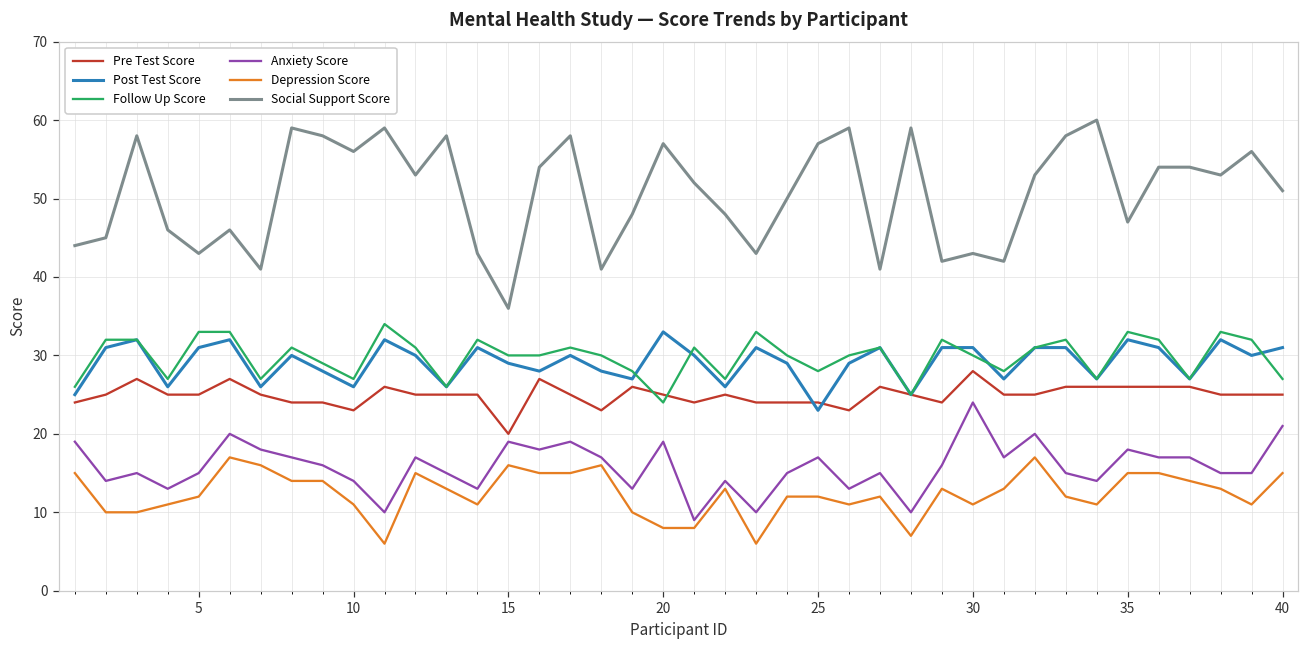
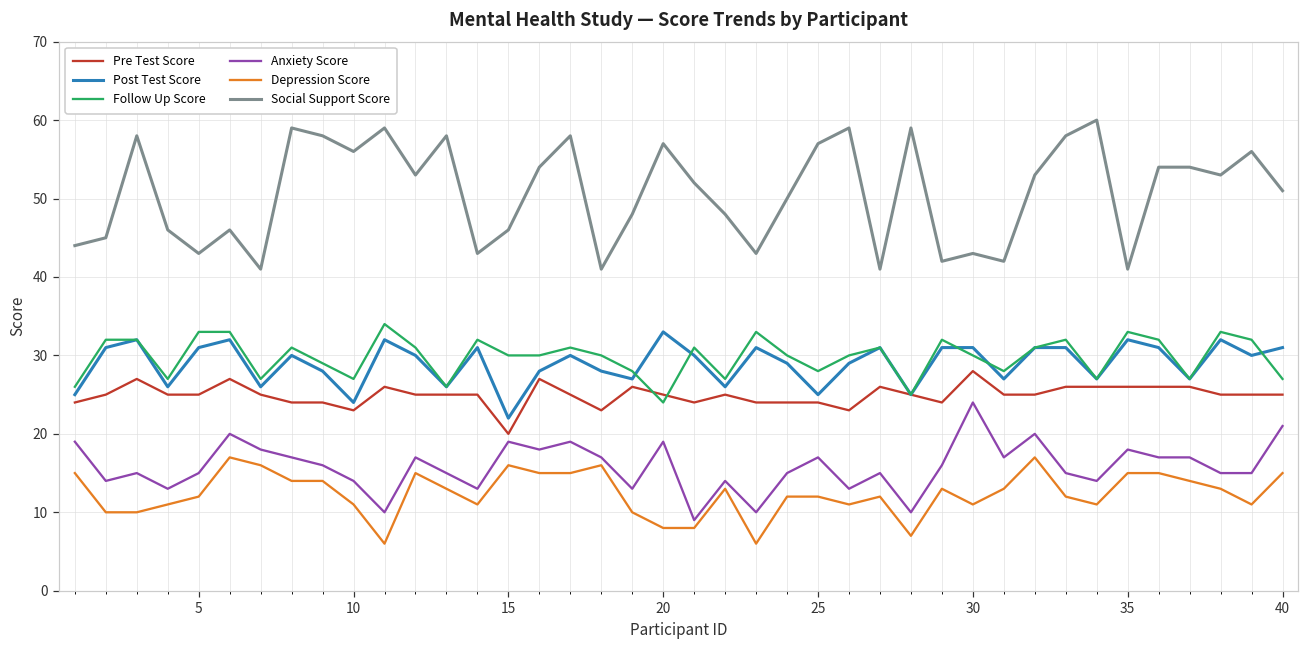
  {
    "Pre Test Score": {
      "5": 25,
      "10": 23,
      "15": 20,
      "20": 25,
      "25": 24,
      "30": 28,
      "35": 26,
      "40": 25
    },
    "Post Test Score": {
      "5": 31,
-     "10": 26,
-     "15": 29,
+     "10": 24,
+     "15": 22,
      "20": 33,
-     "25": 23,
+     "25": 25,
      "30": 31,
      "35": 32,
      "40": 31
    },
    "Follow Up Score": {
      "5": 33,
      "10": 27,
      "15": 30,
      "20": 24,
      "25": 28,
      "30": 30,
      "35": 33,
      "40": 27
    },
    "Anxiety Score": {
      "5": 15,
      "10": 14,
      "15": 19,
      "20": 19,
      "25": 17,
      "30": 24,
      "35": 18,
      "40": 21
    },
    "Depression Score": {
      "5": 12,
      "10": 11,
      "15": 16,
      "20": 8,
      "25": 12,
      "30": 11,
      "35": 15,
      "40": 15
    },
    "Social Support Score": {
      "5": 43,
      "10": 56,
-     "15": 36,
+     "15": 46,
      "20": 57,
      "25": 57,
      "30": 43,
-     "35": 47,
+     "35": 41,
      "40": 51
    }
  }
